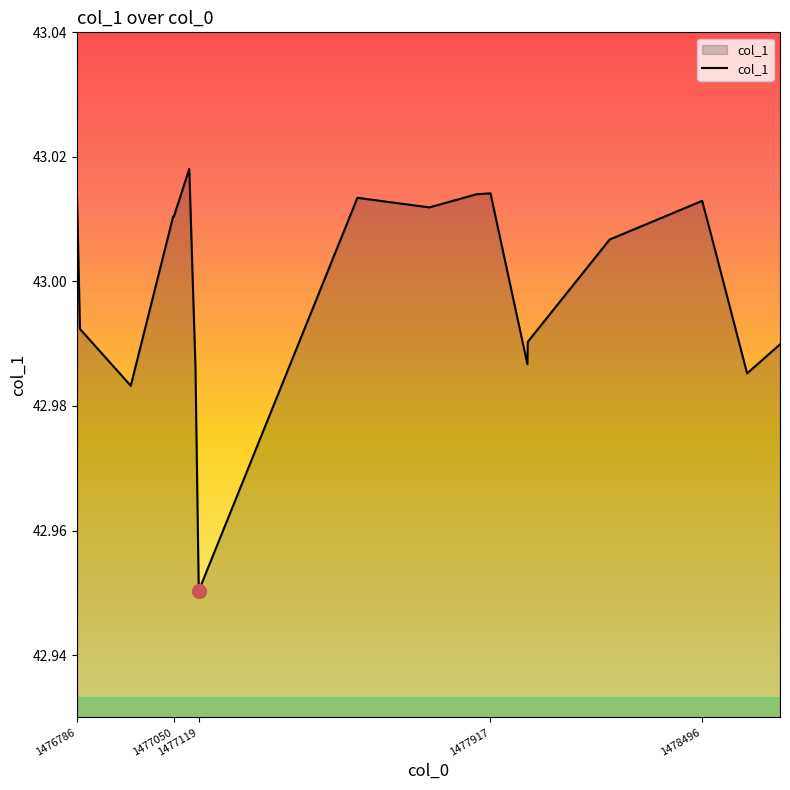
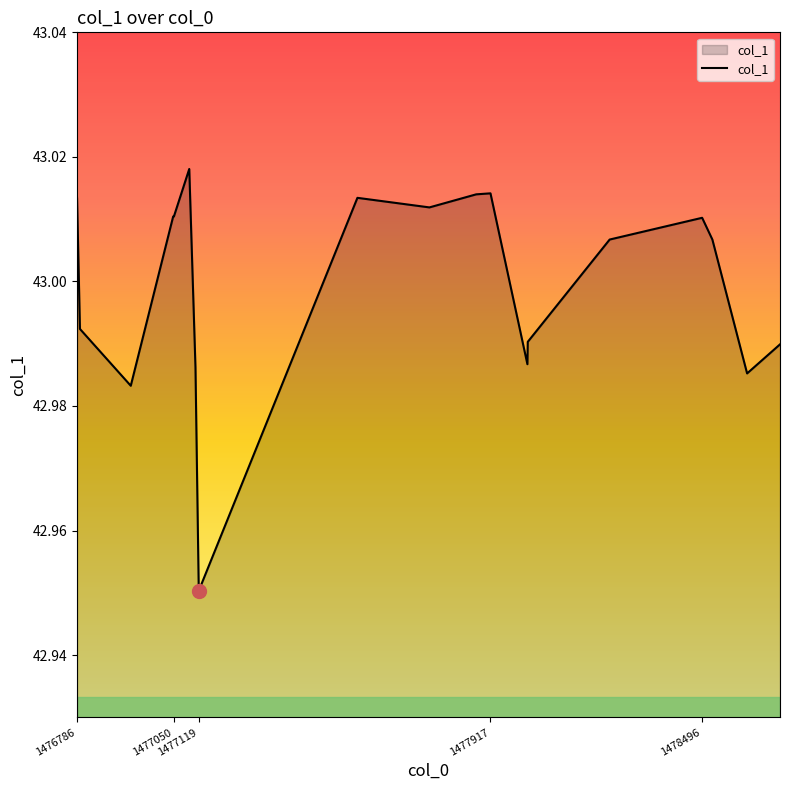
  {
    "col_1": {
      "1476786": 43.013,
      "1477050": 43.010,
      "1477917": 43.014,
-     "1478496": 43.013
+     "1478496": 43.010
    }
  }
